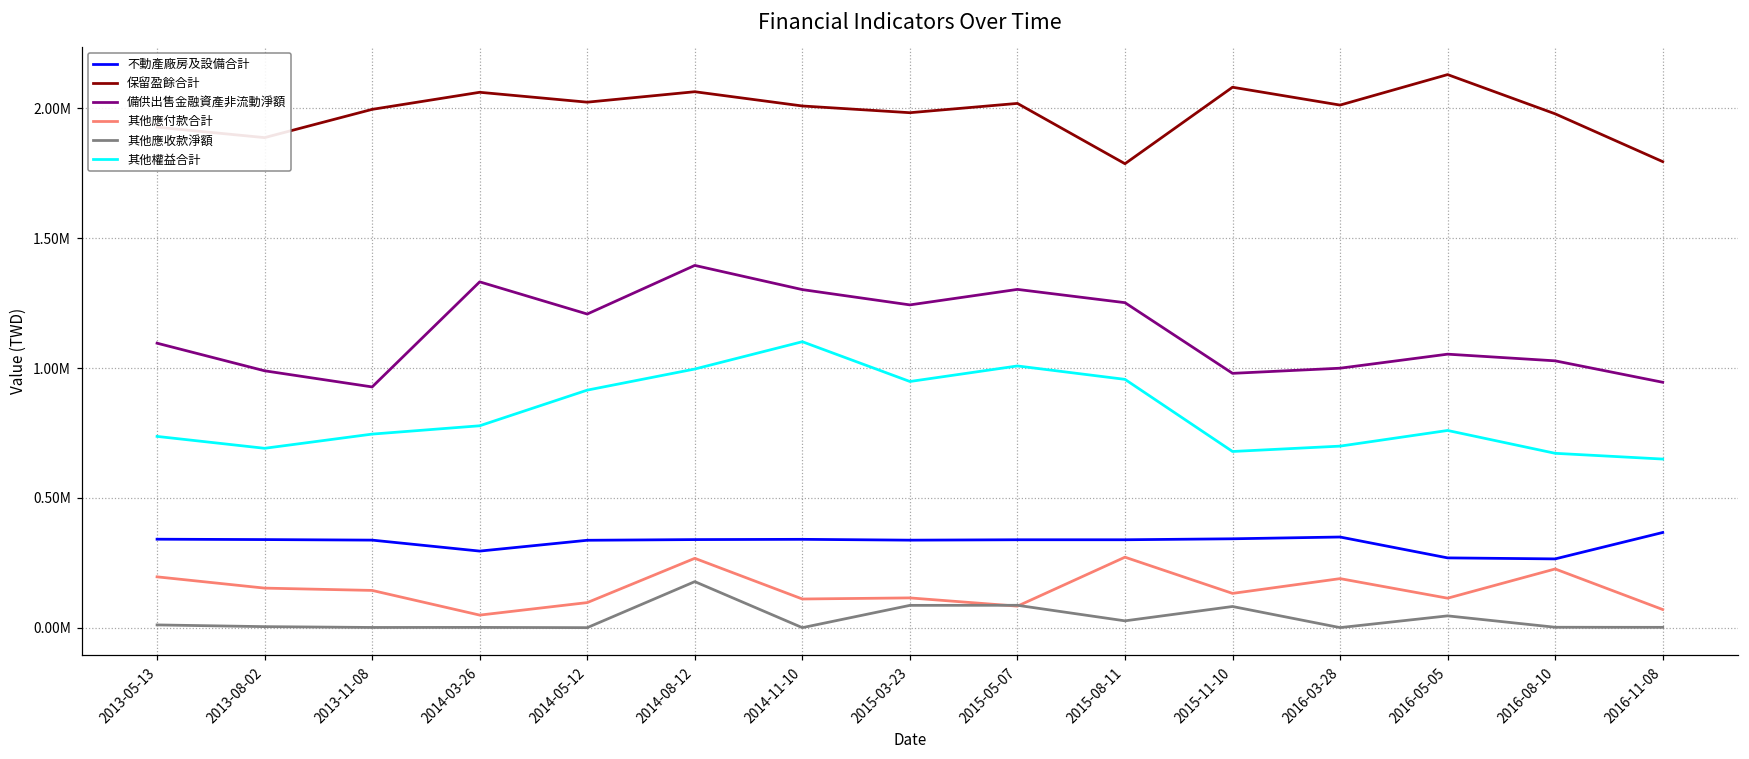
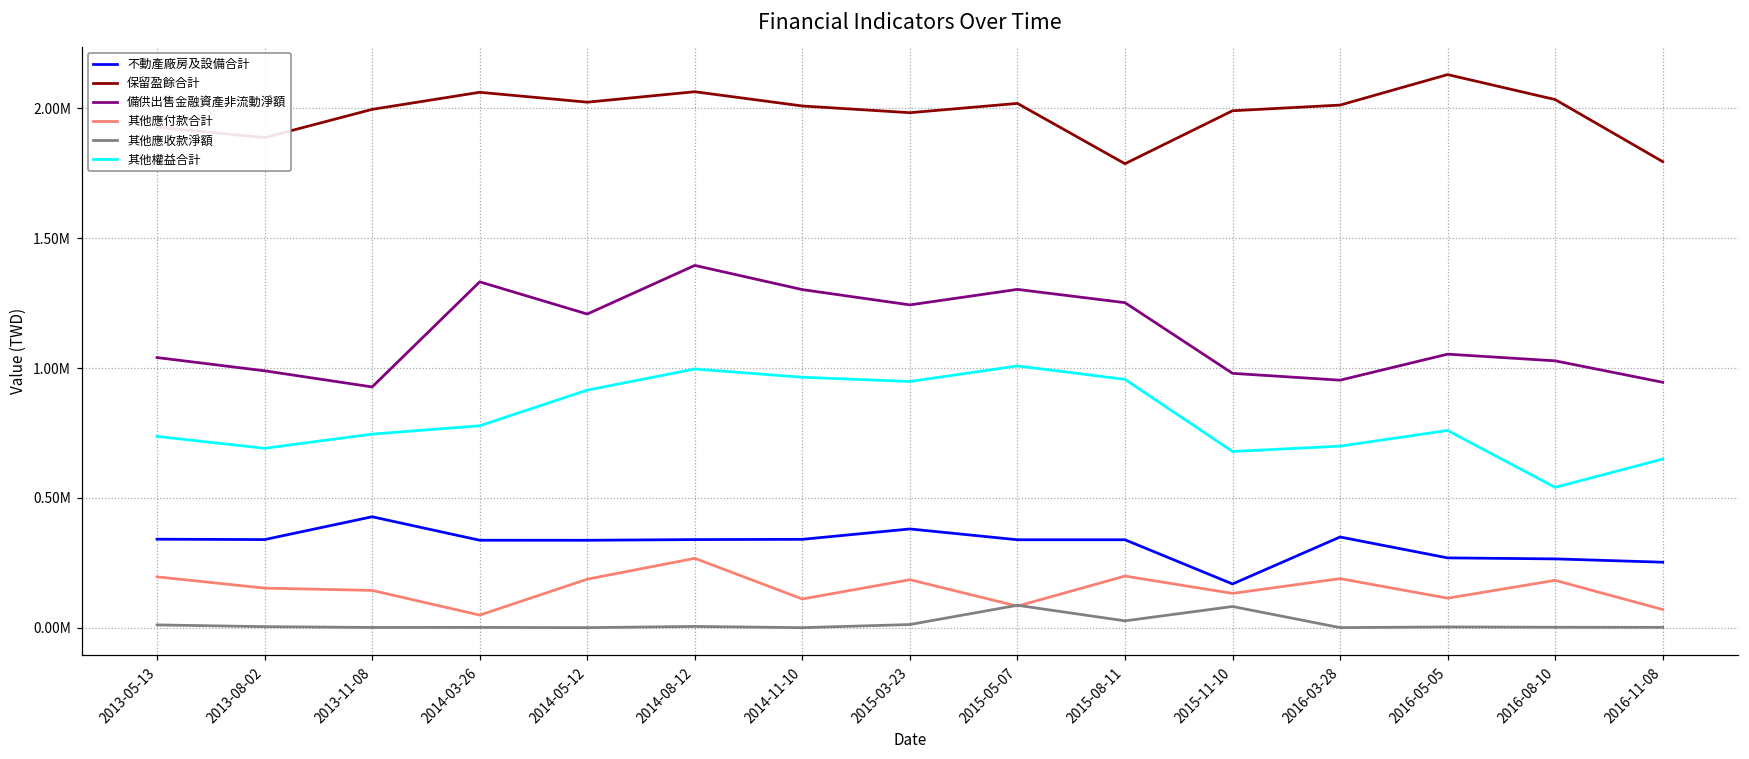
  {
    "不動產廠房及設備合計": {
      "2013-05-13": 340000,
      "2013-08-02": 340000,
-     "2013-11-08": 340000,
-     "2014-03-26": 300000,
+     "2013-11-08": 430000,
+     "2014-03-26": 340000,
      "2014-05-12": 340000,
      "2014-08-12": 340000,
      "2014-11-10": 340000,
-     "2015-03-23": 340000,
+     "2015-03-23": 380000,
      "2015-05-07": 340000,
      "2015-08-11": 340000,
-     "2015-11-10": 340000,
+     "2015-11-10": 170000,
      "2016-03-28": 350000,
      "2016-05-05": 270000,
      "2016-08-10": 270000,
-     "2016-11-08": 370000
+     "2016-11-08": 250000
    },
    "保留盈餘合計": {
      "2013-11-08": 2000000,
      "2014-03-26": 2060000,
      "2014-05-12": 2020000,
      "2014-08-12": 2060000,
      "2014-11-10": 2010000,
      "2015-03-23": 1980000,
      "2015-05-07": 2020000,
      "2015-08-11": 1790000,
-     "2015-11-10": 2080000,
+     "2015-11-10": 1990000,
      "2016-03-28": 2010000,
      "2016-05-05": 2130000,
-     "2016-08-10": 1980000,
+     "2016-08-10": 2030000,
      "2016-11-08": 1800000
    },
    "備供出售金融資產非流動淨額": {
-     "2013-05-13": 1100000,
+     "2013-05-13": 1040000,
      "2013-08-02": 990000,
      "2013-11-08": 930000,
      "2014-03-26": 1330000,
      "2014-05-12": 1210000,
      "2014-08-12": 1400000,
      "2014-11-10": 1300000,
      "2015-03-23": 1240000,
      "2015-05-07": 1300000,
      "2015-08-11": 1250000,
      "2015-11-10": 980000,
-     "2016-03-28": 1000000,
+     "2016-03-28": 950000,
      "2016-05-05": 1050000,
      "2016-08-10": 1030000,
      "2016-11-08": 950000
    },
    "其他應付款合計": {
      "2013-05-13": 200000,
      "2013-08-02": 150000,
      "2013-11-08": 140000,
      "2014-03-26": 50000,
-     "2014-05-12": 100000,
+     "2014-05-12": 190000,
      "2014-08-12": 270000,
      "2014-11-10": 110000,
-     "2015-03-23": 110000,
-     "2015-08-11": 270000,
+     "2015-03-23": 190000,
+     "2015-08-11": 200000,
      "2015-11-10": 130000,
      "2016-03-28": 190000,
      "2016-05-05": 110000,
-     "2016-08-10": 230000,
+     "2016-08-10": 180000,
      "2016-11-08": 70000
    },
    "其他應收款淨額": {
      "2013-05-13": 10000,
      "2013-08-02": 0,
      "2013-11-08": 0,
      "2014-03-26": 0,
      "2014-05-12": 0,
-     "2014-08-12": 180000,
+     "2014-08-12": 10000,
      "2014-11-10": 0,
-     "2015-03-23": 90000,
+     "2015-03-23": 10000,
      "2015-08-11": 30000,
      "2015-11-10": 80000,
      "2016-03-28": 0,
-     "2016-05-05": 50000,
+     "2016-05-05": 0,
      "2016-08-10": 0,
      "2016-11-08": 0
    },
    "其他權益合計": {
      "2013-05-13": 740000,
      "2013-08-02": 690000,
      "2013-11-08": 750000,
      "2014-03-26": 780000,
      "2014-05-12": 920000,
      "2014-08-12": 1000000,
-     "2014-11-10": 1100000,
+     "2014-11-10": 960000,
      "2015-03-23": 950000,
      "2015-05-07": 1010000,
      "2015-08-11": 960000,
      "2015-11-10": 680000,
      "2016-03-28": 700000,
      "2016-05-05": 760000,
-     "2016-08-10": 670000,
+     "2016-08-10": 540000,
      "2016-11-08": 650000
    }
  }
